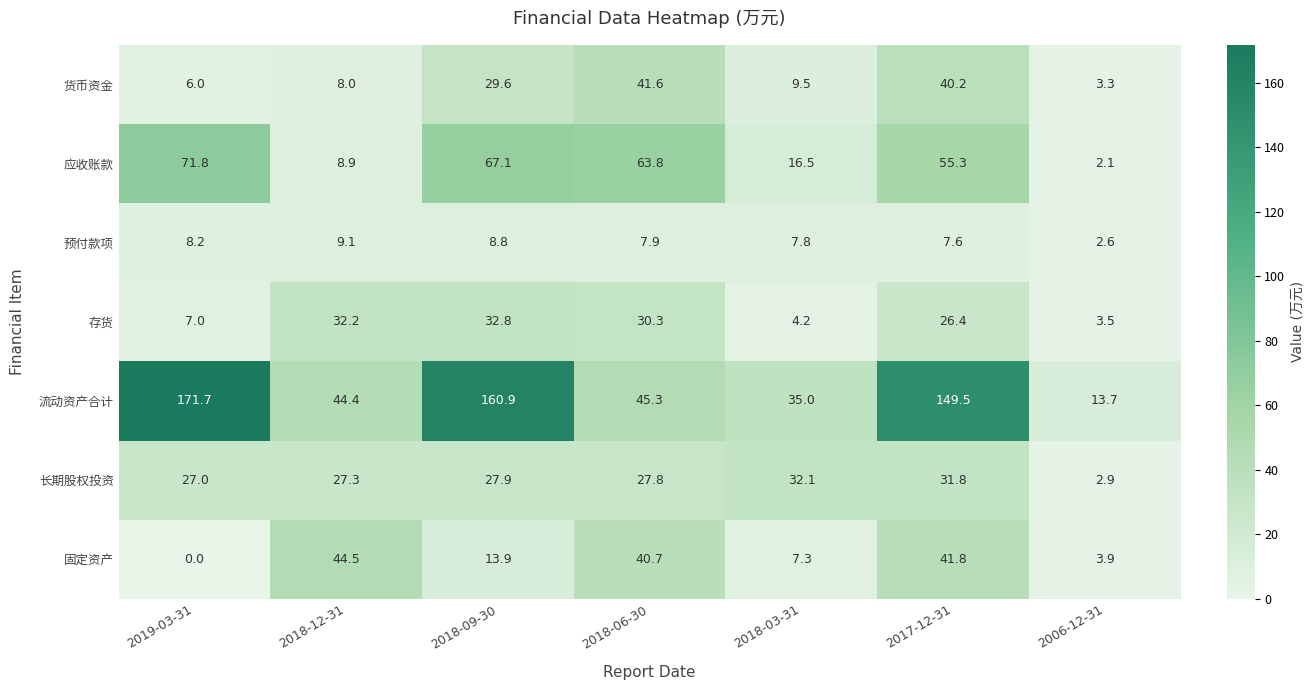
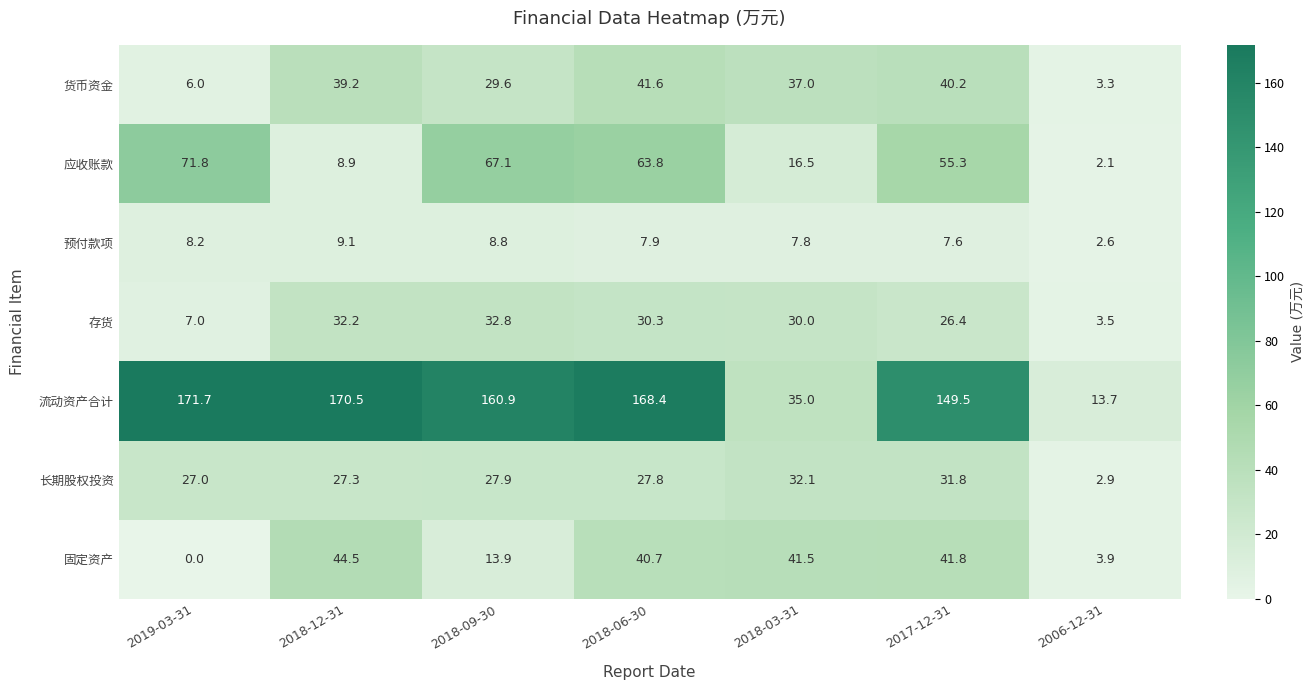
  {
    "货币资金": {
      "2019-03-31": 6.0,
-     "2018-12-31": 8.0,
+     "2018-12-31": 39.2,
      "2018-09-30": 29.6,
      "2018-06-30": 41.6,
-     "2018-03-31": 9.5,
+     "2018-03-31": 37.0,
      "2017-12-31": 40.2,
      "2006-12-31": 3.3
    },
    "应收账款": {
      "2019-03-31": 71.8,
      "2018-12-31": 8.9,
      "2018-09-30": 67.1,
      "2018-06-30": 63.8,
      "2018-03-31": 16.5,
      "2017-12-31": 55.3,
      "2006-12-31": 2.1
    },
    "预付款项": {
      "2019-03-31": 8.2,
      "2018-12-31": 9.1,
      "2018-09-30": 8.8,
      "2018-06-30": 7.9,
      "2018-03-31": 7.8,
      "2017-12-31": 7.6,
      "2006-12-31": 2.6
    },
    "存货": {
      "2019-03-31": 7.0,
      "2018-12-31": 32.2,
      "2018-09-30": 32.8,
      "2018-06-30": 30.3,
-     "2018-03-31": 4.2,
+     "2018-03-31": 30.0,
      "2017-12-31": 26.4,
      "2006-12-31": 3.5
    },
    "流动资产合计": {
      "2019-03-31": 171.7,
-     "2018-12-31": 44.4,
+     "2018-12-31": 170.5,
      "2018-09-30": 160.9,
-     "2018-06-30": 45.3,
+     "2018-06-30": 168.4,
      "2018-03-31": 35.0,
      "2017-12-31": 149.5,
      "2006-12-31": 13.7
    },
    "长期股权投资": {
      "2019-03-31": 27.0,
      "2018-12-31": 27.3,
      "2018-09-30": 27.9,
      "2018-06-30": 27.8,
      "2018-03-31": 32.1,
      "2017-12-31": 31.8,
      "2006-12-31": 2.9
    },
    "固定资产": {
      "2019-03-31": 0.0,
      "2018-12-31": 44.5,
      "2018-09-30": 13.9,
      "2018-06-30": 40.7,
-     "2018-03-31": 7.3,
+     "2018-03-31": 41.5,
      "2017-12-31": 41.8,
      "2006-12-31": 3.9
    }
  }
